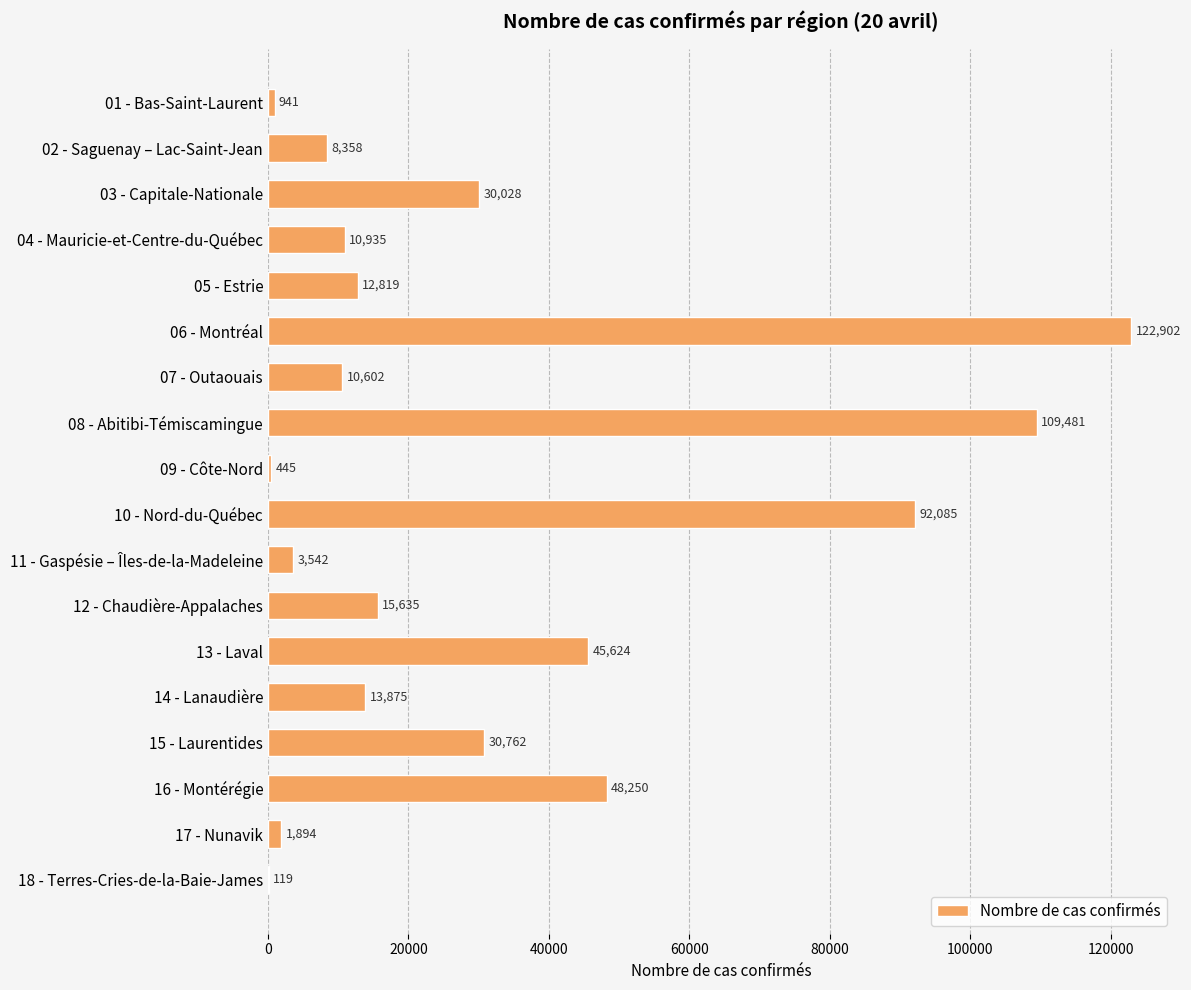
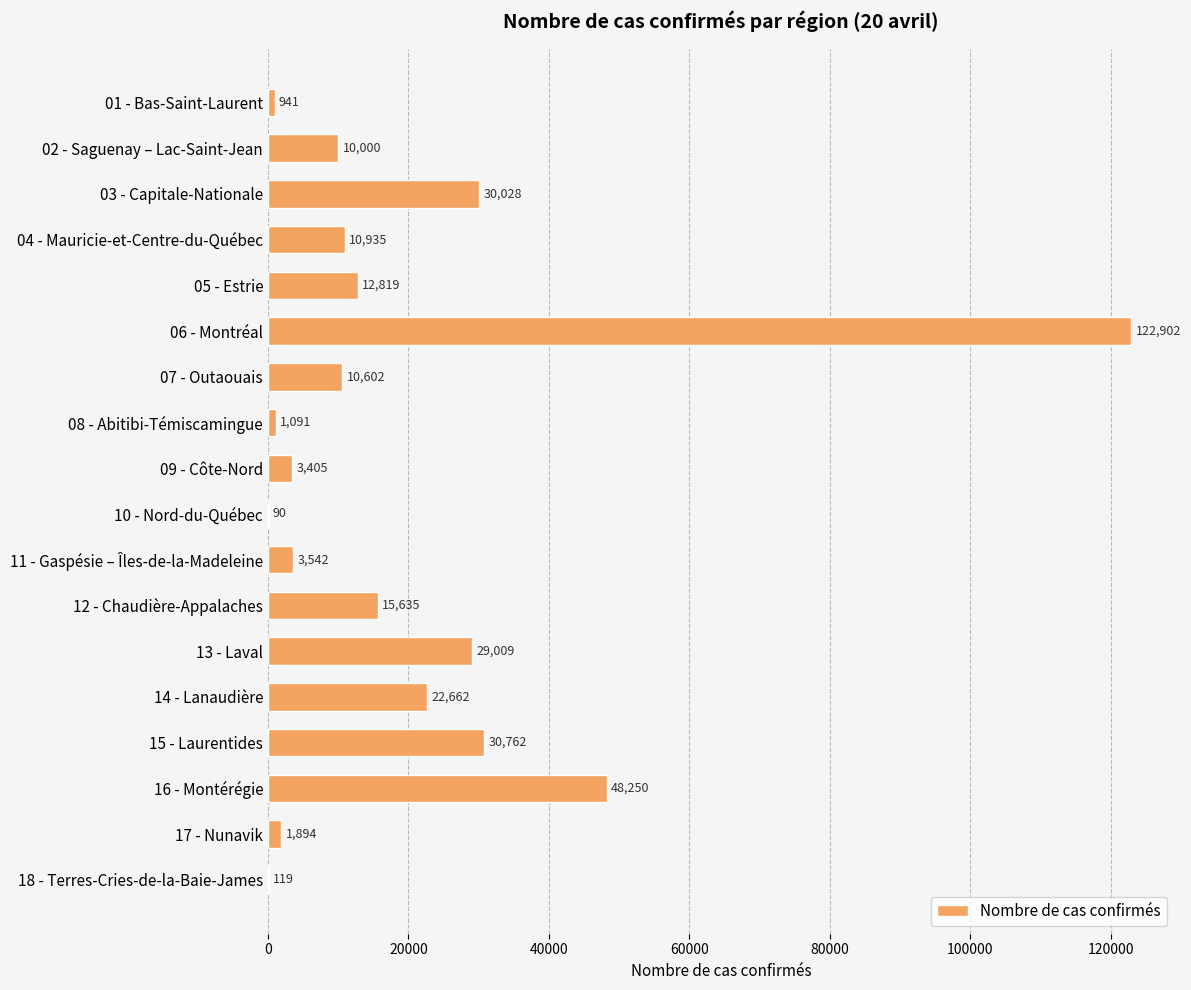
  {
    "01 - Bas-Saint-Laurent": "941",
-   "02 - Saguenay – Lac-Saint-Jean": "8,358",
+   "02 - Saguenay – Lac-Saint-Jean": "10,000",
    "03 - Capitale-Nationale": "30,028",
    "04 - Mauricie-et-Centre-du-Québec": "10,935",
    "05 - Estrie": "12,819",
    "06 - Montréal": "122,902",
    "07 - Outaouais": "10,602",
-   "08 - Abitibi-Témiscamingue": "109,481",
-   "09 - Côte-Nord": "445",
-   "10 - Nord-du-Québec": "92,085",
+   "08 - Abitibi-Témiscamingue": "1,091",
+   "09 - Côte-Nord": "3,405",
+   "10 - Nord-du-Québec": "90",
    "11 - Gaspésie – Îles-de-la-Madeleine": "3,542",
    "12 - Chaudière-Appalaches": "15,635",
-   "13 - Laval": "45,624",
-   "14 - Lanaudière": "13,875",
+   "13 - Laval": "29,009",
+   "14 - Lanaudière": "22,662",
    "15 - Laurentides": "30,762",
    "16 - Montérégie": "48,250",
    "17 - Nunavik": "1,894",
    "18 - Terres-Cries-de-la-Baie-James": "119"
  }
